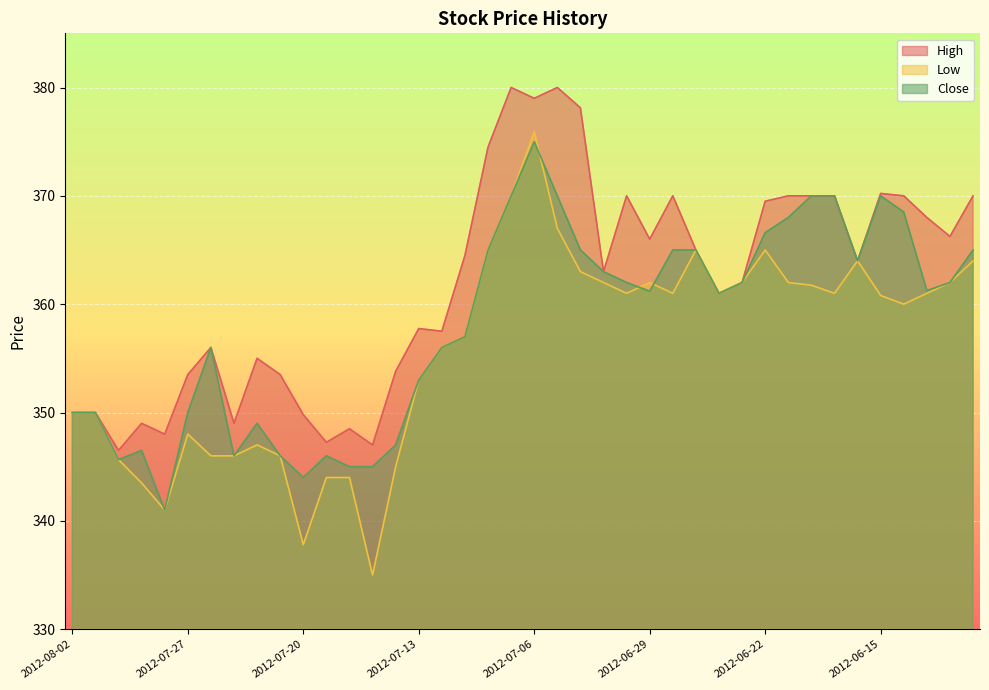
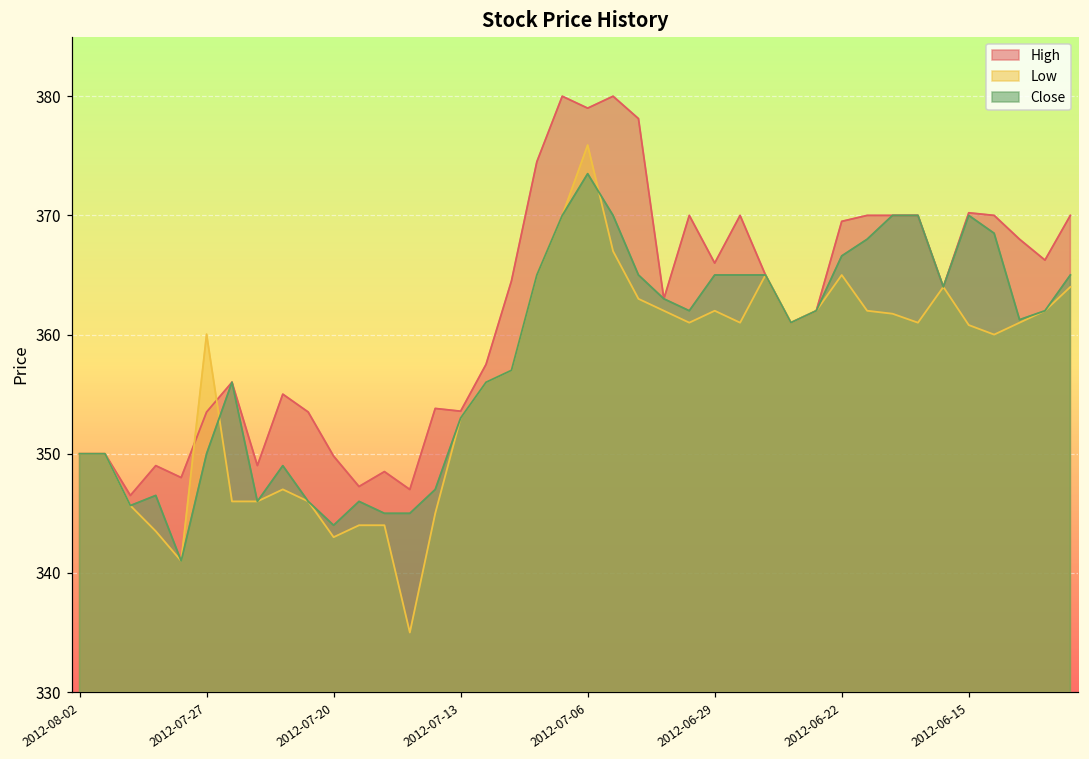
  {
    "High": {
      "2012-07-27": 353.5,
      "2012-07-20": 349.8,
-     "2012-07-13": 357.8,
+     "2012-07-13": 353.6,
      "2012-07-06": 379.0,
      "2012-06-29": 366.0,
      "2012-06-22": 369.5
    },
    "Low": {
-     "2012-07-27": 348.0,
-     "2012-07-20": 337.8,
+     "2012-07-27": 360.0,
+     "2012-07-20": 343.0,
      "2012-07-06": 375.9,
      "2012-06-29": 362.0,
      "2012-06-22": 365.0,
      "2012-06-15": 360.8
    },
    "Close": {
      "2012-07-27": 350.0,
      "2012-07-20": 344.0,
-     "2012-07-06": 375.0,
-     "2012-06-29": 361.2,
+     "2012-07-06": 373.5,
+     "2012-06-29": 365.0,
      "2012-06-22": 366.6
    }
  }
